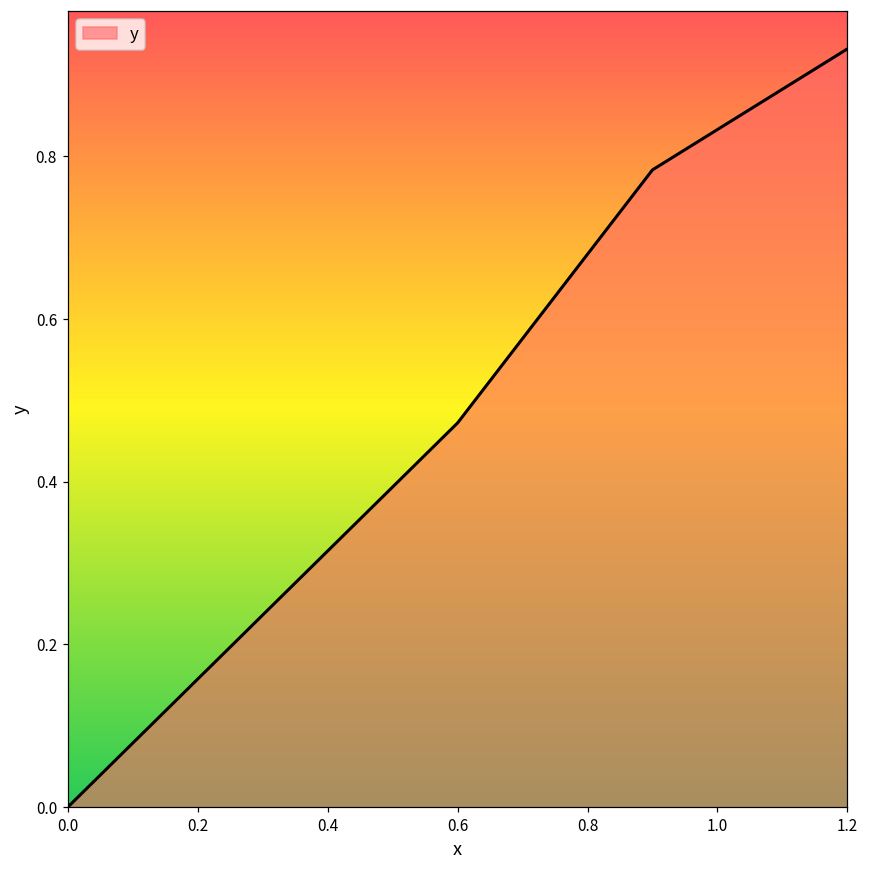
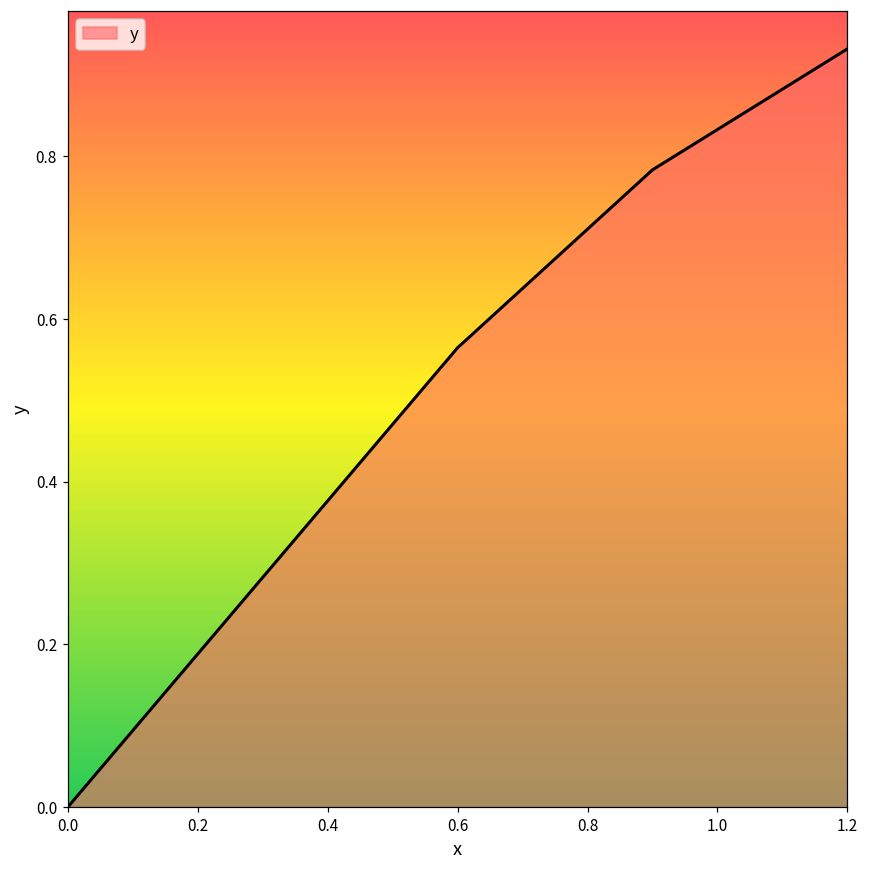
  {
    "0.0": 0.00,
-   "0.6": 0.47,
+   "0.6": 0.56,
    "1.2": 0.93
  }
